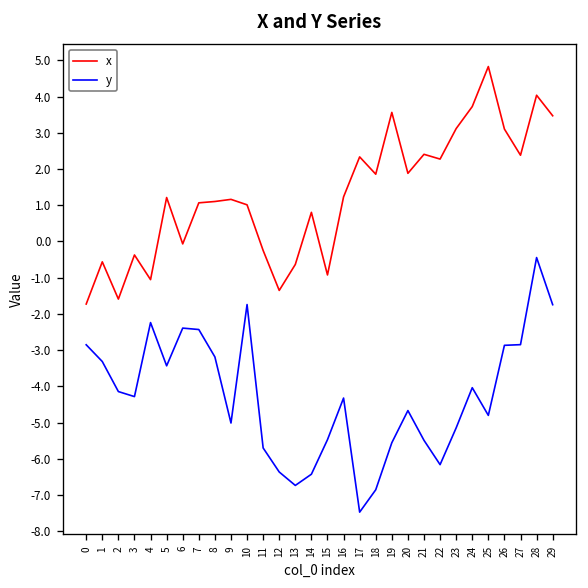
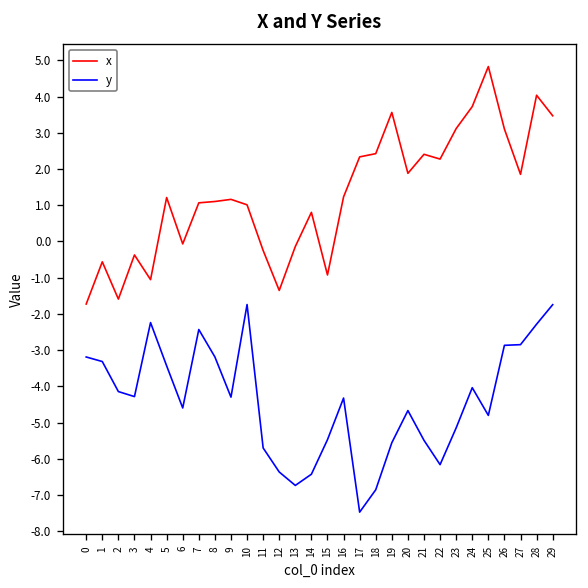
  {
    "x": {
      "0": -1.7,
      "1": -0.6,
      "2": -1.6,
      "3": -0.4,
      "4": -1.1,
      "5": 1.2,
      "6": -0.1,
      "7": 1.1,
      "8": 1.1,
      "9": 1.2,
      "10": 1.0,
      "11": -0.2,
      "12": -1.4,
-     "13": -0.6,
+     "13": -0.1,
      "14": 0.8,
      "15": -0.9,
      "16": 1.2,
      "17": 2.3,
-     "18": 1.9,
+     "18": 2.4,
      "19": 3.6,
      "20": 1.9,
      "21": 2.4,
      "22": 2.3,
      "23": 3.1,
      "24": 3.7,
      "25": 4.8,
      "26": 3.1,
-     "27": 2.4,
+     "27": 1.9,
      "28": 4.0,
      "29": 3.5
    },
    "y": {
-     "0": -2.9,
+     "0": -3.2,
      "1": -3.3,
      "2": -4.1,
      "3": -4.3,
      "4": -2.2,
      "5": -3.4,
-     "6": -2.4,
+     "6": -4.6,
      "7": -2.4,
      "8": -3.2,
-     "9": -5.0,
+     "9": -4.3,
      "10": -1.7,
      "11": -5.7,
      "12": -6.4,
      "13": -6.7,
      "14": -6.4,
      "15": -5.5,
      "16": -4.3,
      "17": -7.5,
      "18": -6.9,
      "19": -5.6,
      "20": -4.7,
      "21": -5.5,
      "22": -6.2,
      "23": -5.1,
      "24": -4.0,
      "25": -4.8,
      "26": -2.9,
      "27": -2.8,
-     "28": -0.4,
+     "28": -2.3,
      "29": -1.7
    }
  }
